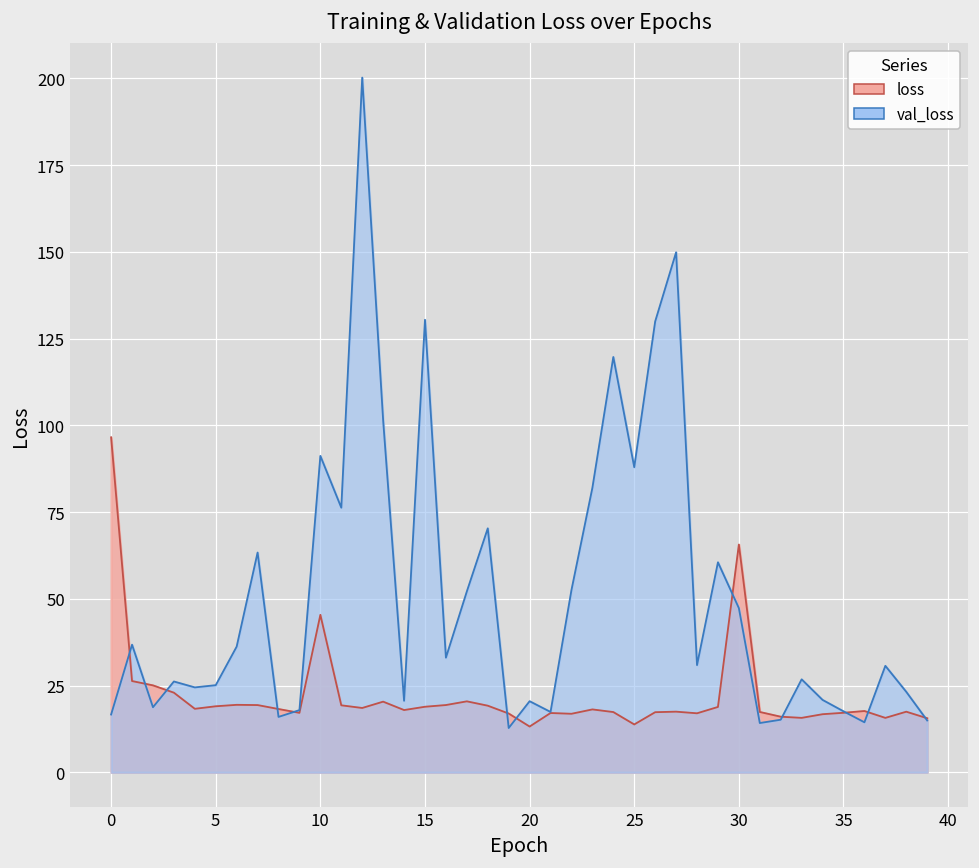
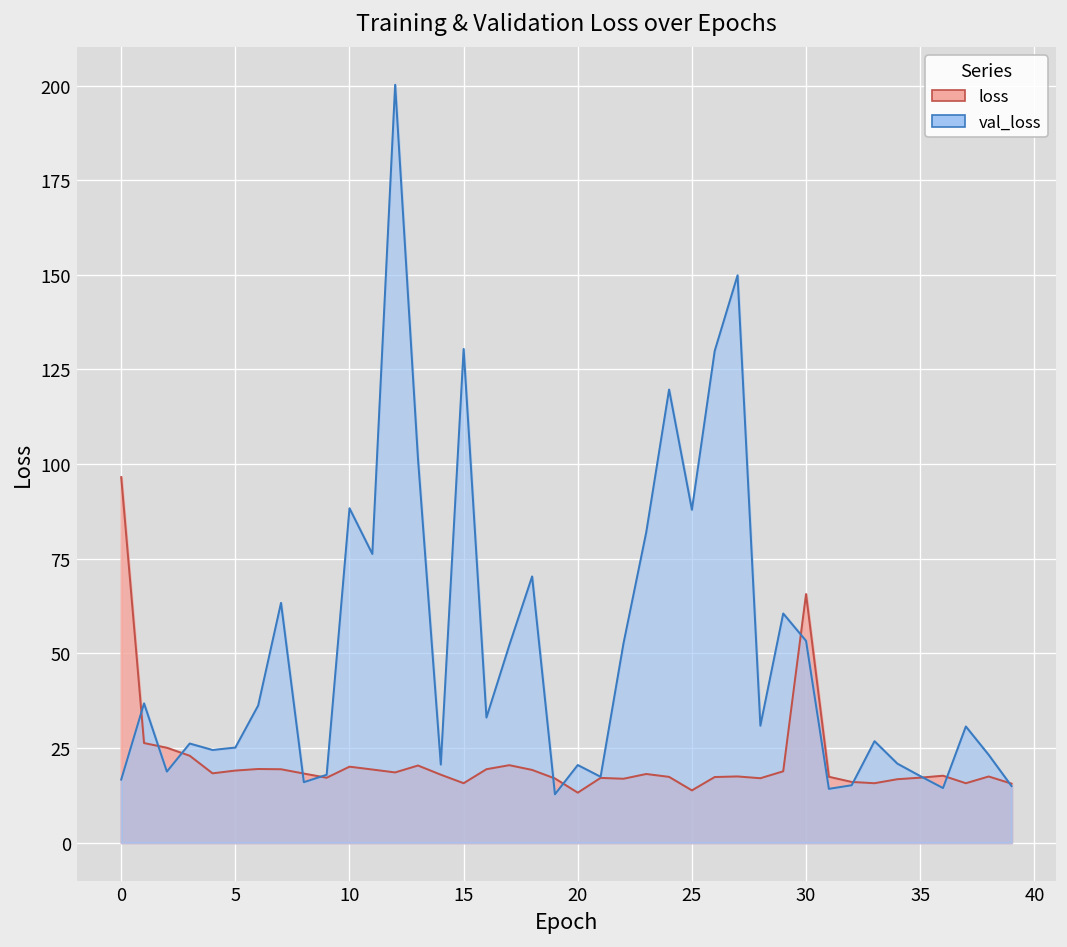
  {
    "loss": {
      "0": 97,
      "5": 19,
-     "10": 45,
-     "15": 19,
+     "10": 20,
+     "15": 16,
      "20": 13,
      "25": 14,
      "30": 66
    },
    "val_loss": {
      "0": 17,
      "5": 25,
-     "10": 91,
+     "10": 88,
      "15": 130,
      "20": 20,
      "25": 88,
-     "30": 47
+     "30": 53
    }
  }
